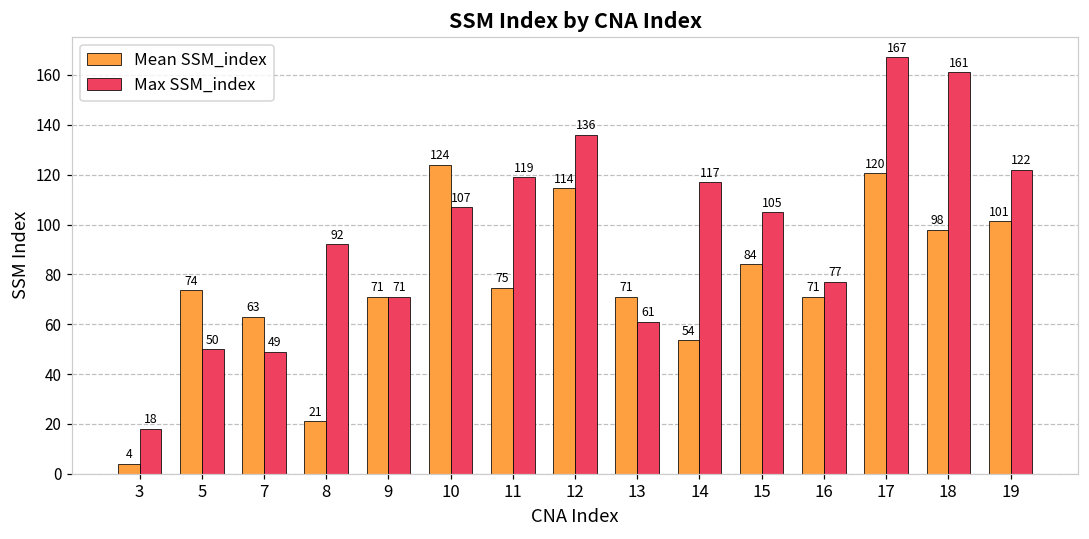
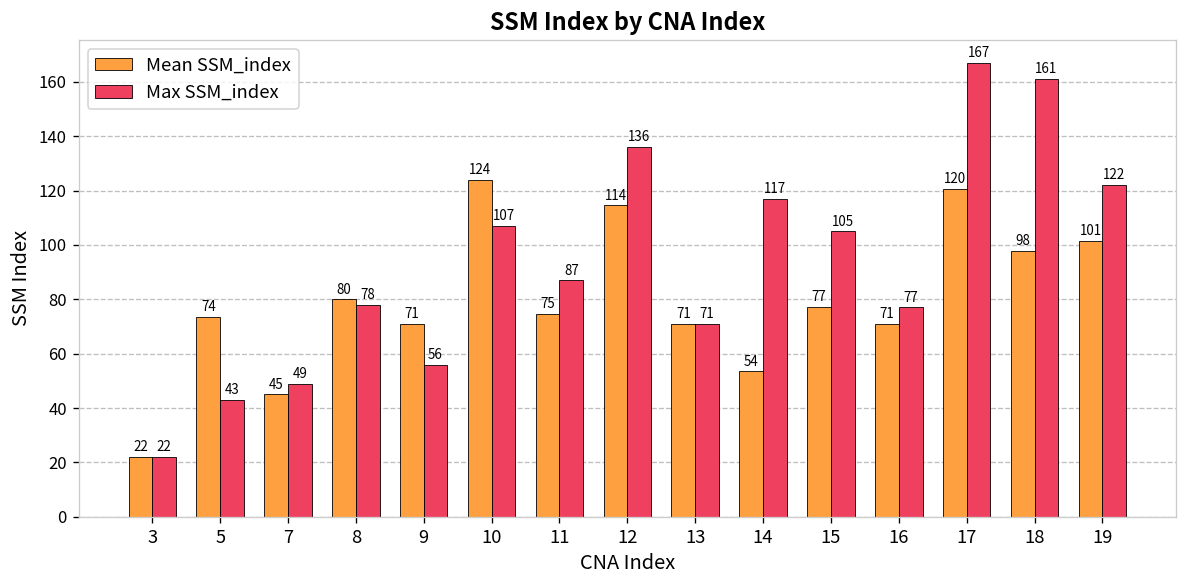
  {
    "Mean SSM_index": {
-     "3": 4,
+     "3": 22,
      "5": 74,
-     "7": 63,
-     "8": 21,
+     "7": 45,
+     "8": 80,
      "9": 71,
      "10": 124,
      "11": 75,
      "12": 114,
      "13": 71,
      "14": 54,
-     "15": 84,
+     "15": 77,
      "16": 71,
      "17": 120,
      "18": 98,
      "19": 101
    },
    "Max SSM_index": {
-     "3": 18,
-     "5": 50,
+     "3": 22,
+     "5": 43,
      "7": 49,
-     "8": 92,
-     "9": 71,
+     "8": 78,
+     "9": 56,
      "10": 107,
-     "11": 119,
+     "11": 87,
      "12": 136,
-     "13": 61,
+     "13": 71,
      "14": 117,
      "15": 105,
      "16": 77,
      "17": 167,
      "18": 161,
      "19": 122
    }
  }
